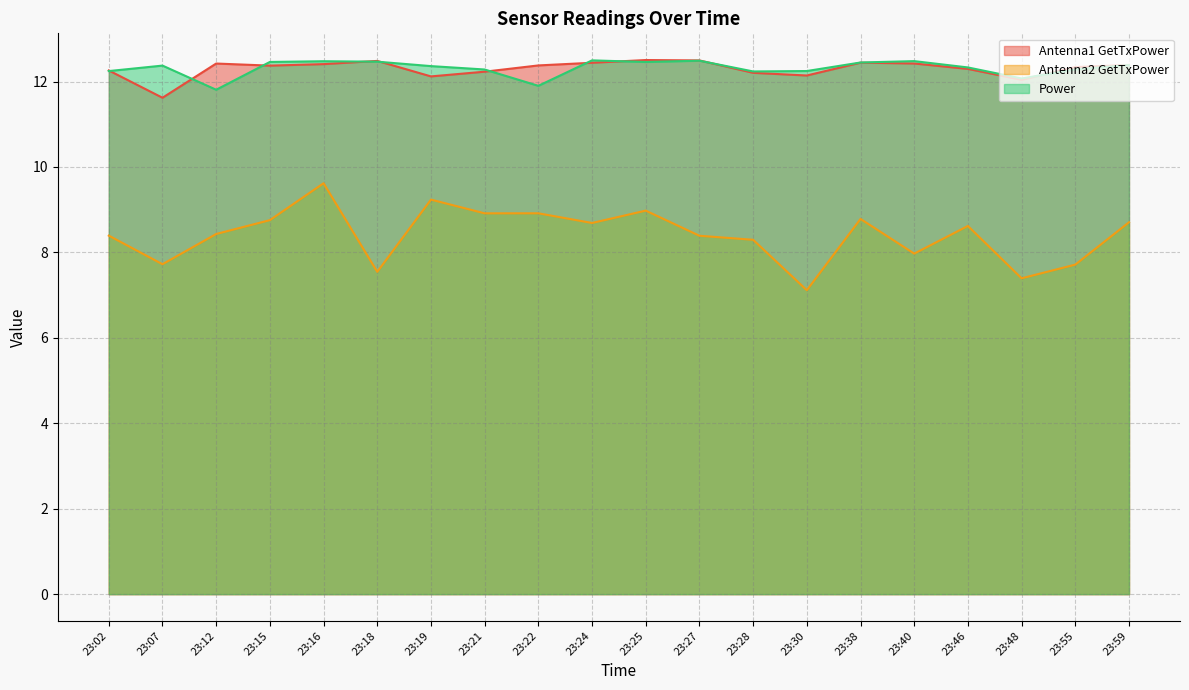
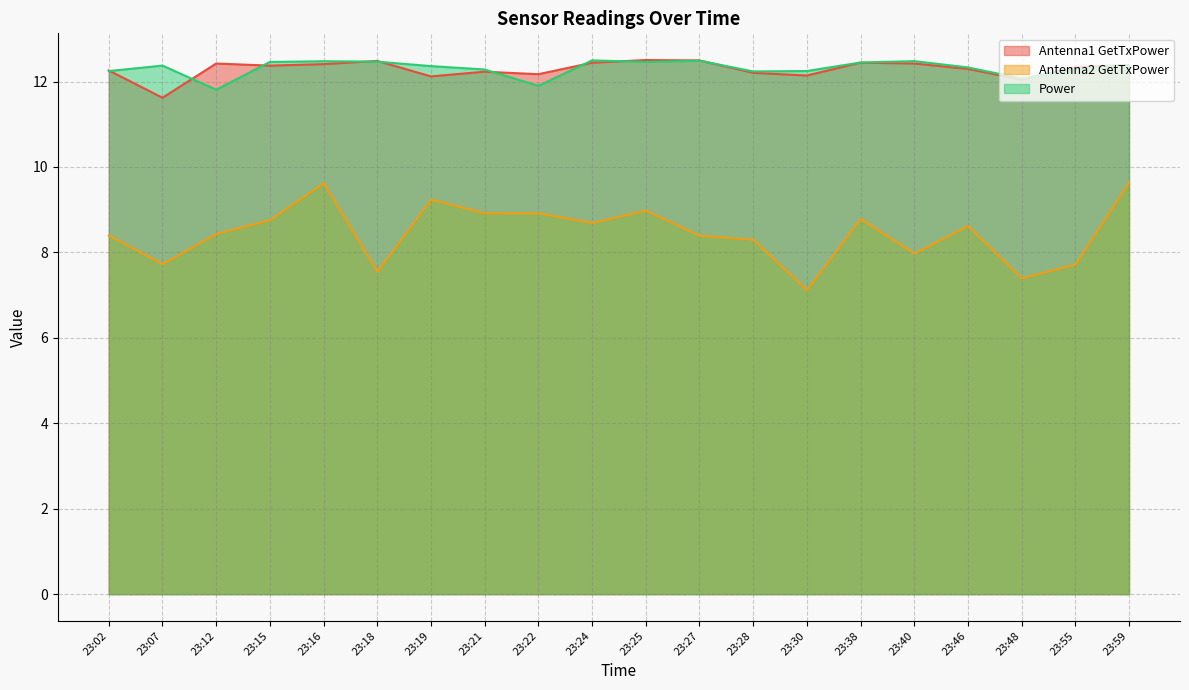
  {
    "Antenna1 GetTxPower": {
      "23:07": 11.6,
      "23:12": 12.4,
      "23:15": 12.4,
      "23:16": 12.4,
      "23:19": 12.1,
-     "23:22": 12.4,
+     "23:22": 12.2,
      "23:30": 12.1
    },
    "Antenna2 GetTxPower": {
      "23:02": 8.4,
      "23:07": 7.7,
      "23:12": 8.4,
      "23:15": 8.8,
      "23:16": 9.6,
      "23:18": 7.5,
      "23:19": 9.2,
      "23:21": 8.9,
      "23:22": 8.9,
      "23:24": 8.7,
      "23:25": 9.0,
      "23:27": 8.4,
      "23:28": 8.3,
      "23:30": 7.1,
      "23:38": 8.8,
      "23:40": 8.0,
      "23:46": 8.6,
      "23:48": 7.4,
      "23:55": 7.7,
-     "23:59": 8.7
+     "23:59": 9.6
    },
    "Power": {
      "23:07": 12.4,
      "23:12": 11.8,
      "23:15": 12.5,
      "23:16": 12.5,
      "23:19": 12.4,
      "23:22": 11.9,
      "23:30": 12.2
    }
  }
